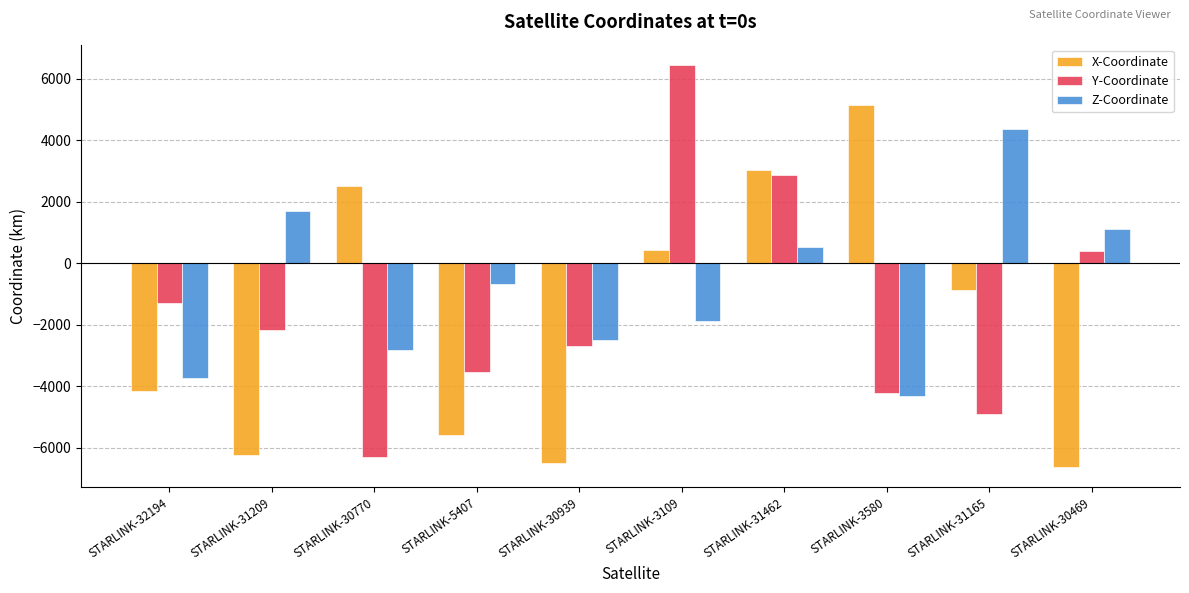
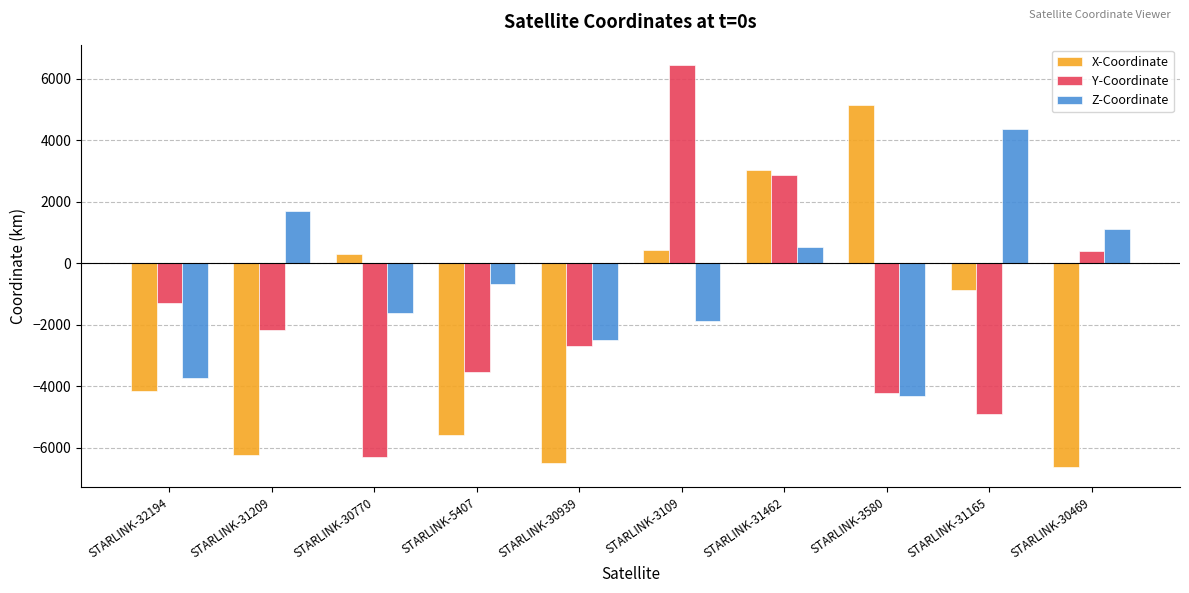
  {
    "X-Coordinate": {
      "STARLINK-32194": -4200,
      "STARLINK-31209": -6200,
-     "STARLINK-30770": 2500,
+     "STARLINK-30770": 300,
      "STARLINK-5407": -5600,
      "STARLINK-30939": -6500,
      "STARLINK-3109": 400,
      "STARLINK-31462": 3000,
      "STARLINK-3580": 5200,
      "STARLINK-31165": -900,
      "STARLINK-30469": -6600
    },
    "Y-Coordinate": {
      "STARLINK-32194": -1300,
      "STARLINK-31209": -2200,
      "STARLINK-30770": -6300,
      "STARLINK-5407": -3500,
      "STARLINK-30939": -2700,
      "STARLINK-3109": 6500,
      "STARLINK-31462": 2900,
      "STARLINK-3580": -4200,
      "STARLINK-31165": -4900,
      "STARLINK-30469": 400
    },
    "Z-Coordinate": {
      "STARLINK-32194": -3700,
      "STARLINK-31209": 1700,
-     "STARLINK-30770": -2800,
+     "STARLINK-30770": -1600,
      "STARLINK-5407": -700,
      "STARLINK-30939": -2500,
      "STARLINK-3109": -1900,
      "STARLINK-31462": 500,
      "STARLINK-3580": -4300,
      "STARLINK-31165": 4400,
      "STARLINK-30469": 1100
    }
  }
